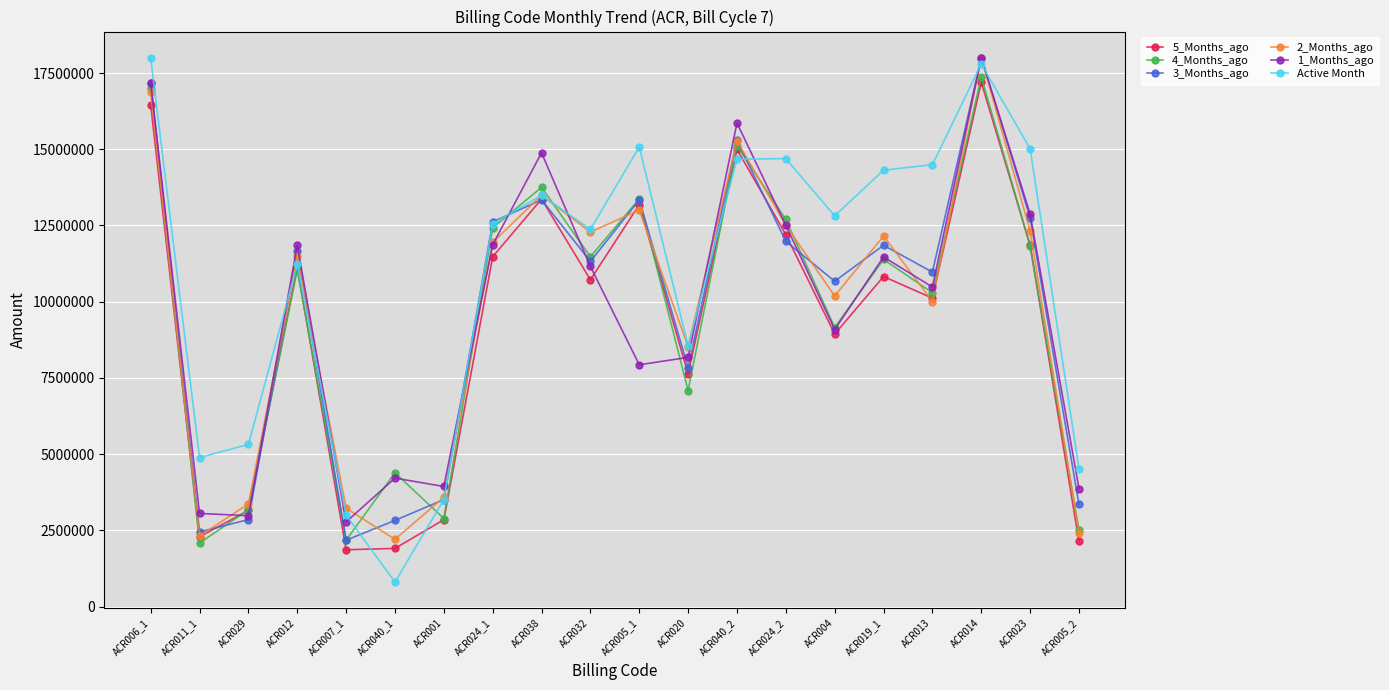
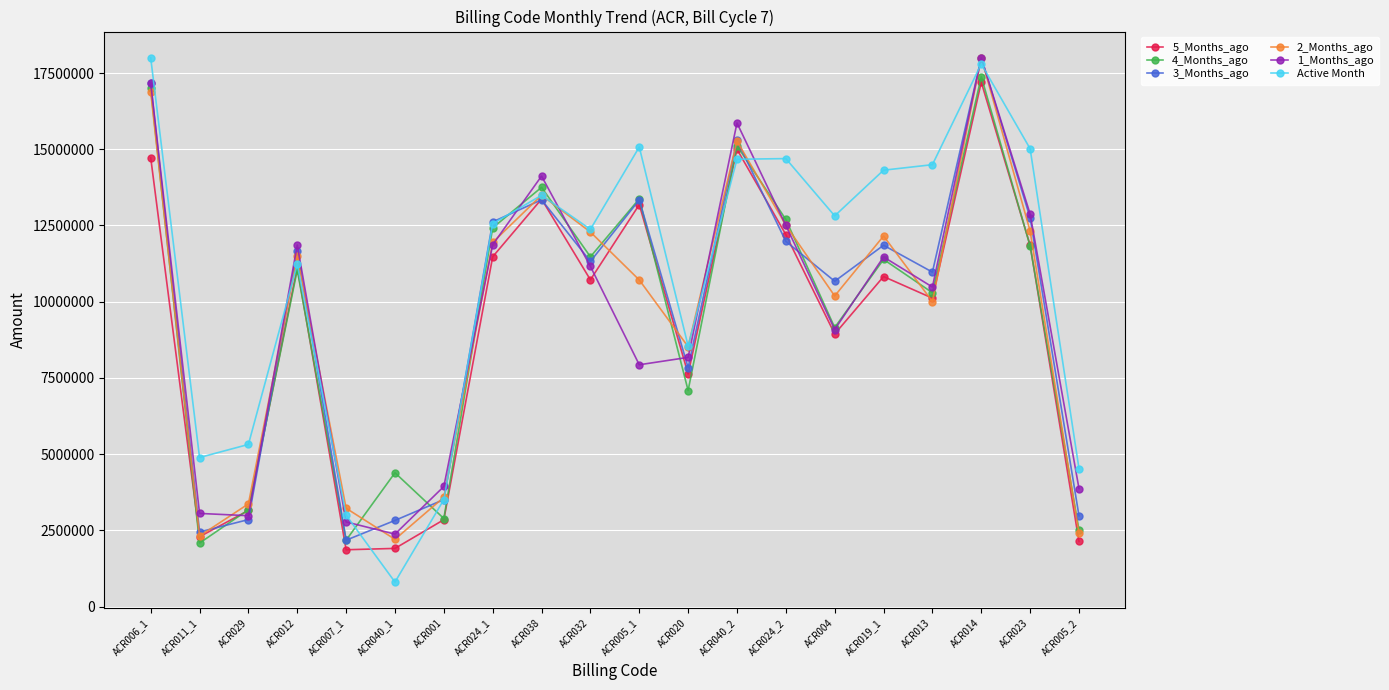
  {
    "5_Months_ago": {
-     "ACR006_1": 16500000,
+     "ACR006_1": 14700000,
      "ACR007_1": 1900000,
      "ACR040_1": 1900000,
      "ACR024_1": 11500000,
      "ACR032": 10700000,
      "ACR005_1": 13200000,
      "ACR020": 7600000,
      "ACR040_2": 15000000,
      "ACR024_2": 12200000,
      "ACR004": 8900000,
      "ACR019_1": 10800000,
      "ACR013": 10100000,
      "ACR014": 17200000,
      "ACR005_2": 2100000
    },
    "4_Months_ago": {
      "ACR006_1": 17000000,
      "ACR011_1": 2100000,
      "ACR040_1": 4400000,
      "ACR024_1": 12400000,
      "ACR038": 13800000,
      "ACR032": 11500000,
      "ACR020": 7100000,
      "ACR040_2": 15100000,
      "ACR024_2": 12700000,
      "ACR013": 10300000,
      "ACR014": 17400000,
      "ACR005_2": 2500000
    },
    "3_Months_ago": {
      "ACR011_1": 2400000,
      "ACR029": 2900000,
      "ACR012": 11700000,
      "ACR040_1": 2800000,
      "ACR032": 11300000,
      "ACR020": 7800000,
      "ACR024_2": 12000000,
      "ACR004": 10700000,
      "ACR019_1": 11900000,
      "ACR013": 11000000,
      "ACR023": 12700000,
-     "ACR005_2": 3300000
+     "ACR005_2": 3000000
    },
    "2_Months_ago": {
      "ACR006_1": 16900000,
      "ACR029": 3400000,
      "ACR012": 11500000,
      "ACR007_1": 3200000,
      "ACR040_1": 2200000,
      "ACR032": 12300000,
-     "ACR005_1": 13000000,
+     "ACR005_1": 10700000,
      "ACR004": 10200000,
      "ACR019_1": 12200000,
      "ACR013": 10000000,
      "ACR023": 12300000,
      "ACR005_2": 2400000
    },
    "1_Months_ago": {
      "ACR011_1": 3100000,
      "ACR029": 3000000,
      "ACR012": 11900000,
      "ACR007_1": 2800000,
-     "ACR040_1": 4200000,
+     "ACR040_1": 2400000,
      "ACR001": 3900000,
-     "ACR038": 14900000,
+     "ACR038": 14100000,
      "ACR032": 11200000,
      "ACR005_1": 7900000,
      "ACR020": 8200000,
      "ACR040_2": 15900000,
      "ACR013": 10500000,
      "ACR023": 12900000,
      "ACR005_2": 3900000
    },
    "Active Month": {
      "ACR006_1": 18000000,
      "ACR011_1": 4900000,
      "ACR029": 5300000,
      "ACR012": 11200000,
      "ACR007_1": 3000000,
      "ACR040_1": 800000,
      "ACR032": 12400000,
      "ACR005_1": 15100000,
      "ACR040_2": 14700000,
      "ACR024_2": 14700000,
      "ACR004": 12800000,
      "ACR019_1": 14300000,
      "ACR013": 14500000,
      "ACR014": 17800000,
      "ACR023": 15000000,
      "ACR005_2": 4500000
    }
  }
